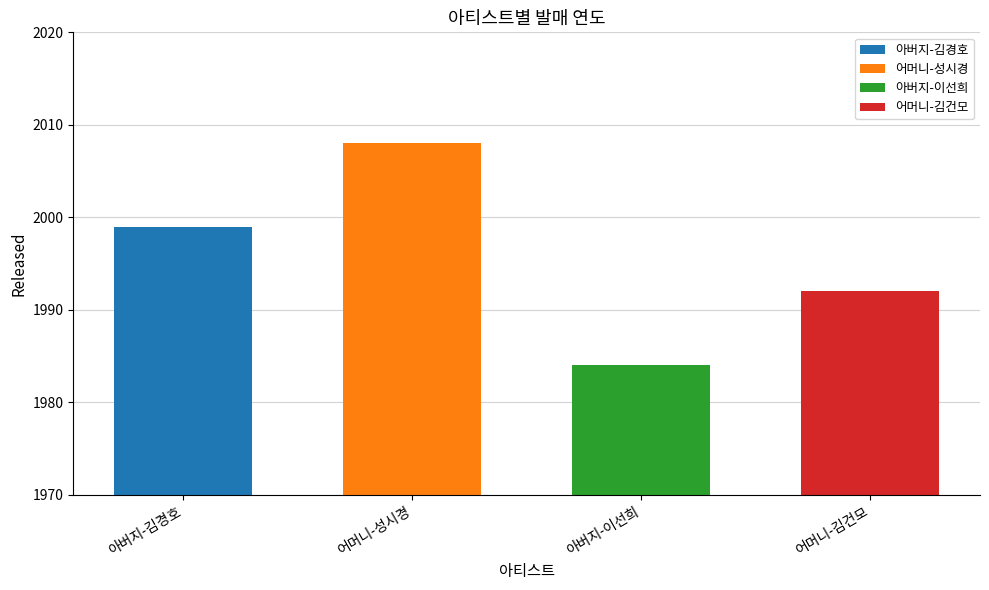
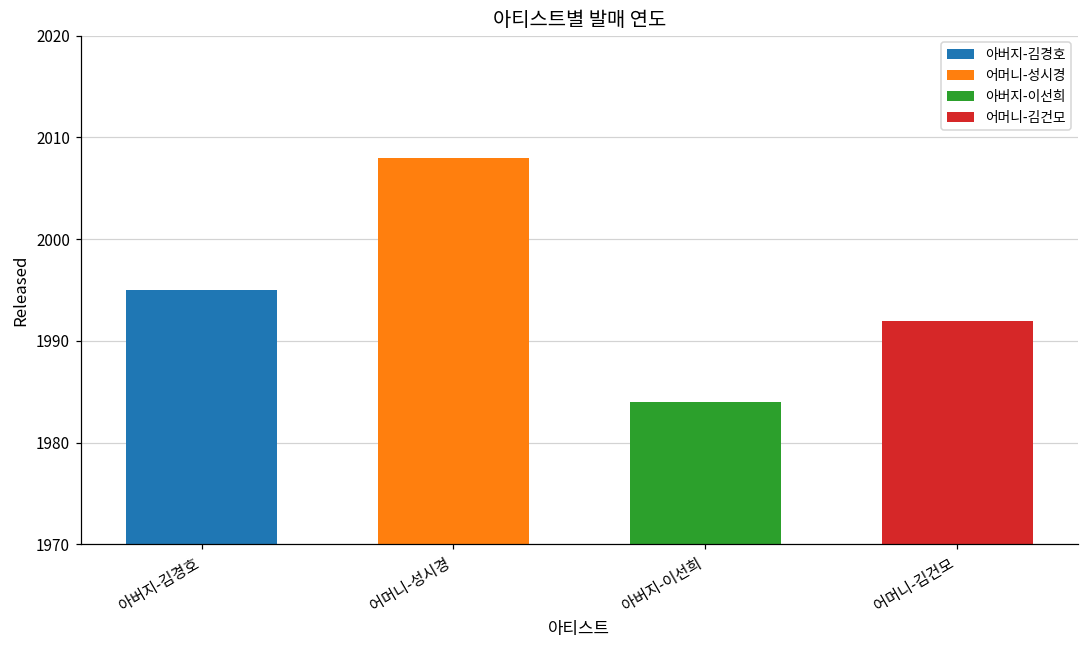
  {
-   "아버지-김경호": 1999,
+   "아버지-김경호": 1995,
    "어머니-성시경": 2008,
    "아버지-이선희": 1984,
    "어머니-김건모": 1992
  }
